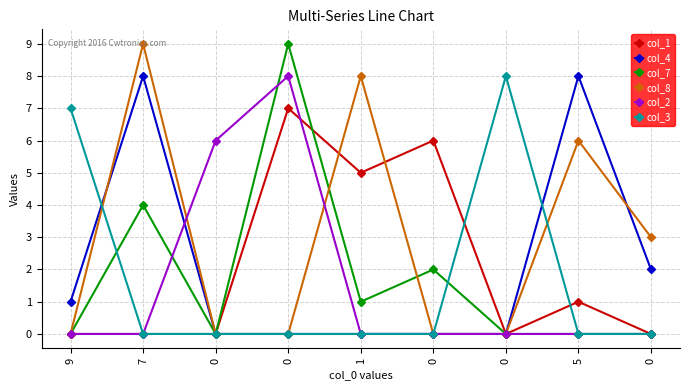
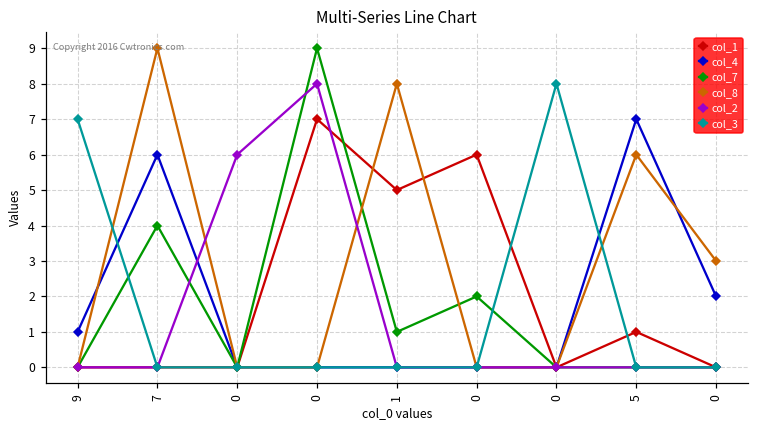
  {
    "col_1": {
      "1": 5,
      "5": 1
    },
    "col_4": {
      "9": 1,
-     "7": 8,
-     "5": 8
+     "7": 6,
+     "5": 7
    },
    "col_7": {
      "7": 4,
      "1": 1
    },
    "col_8": {
      "1": 8,
      "5": 6
    },
    "col_3": {
      "9": 7
    }
  }
